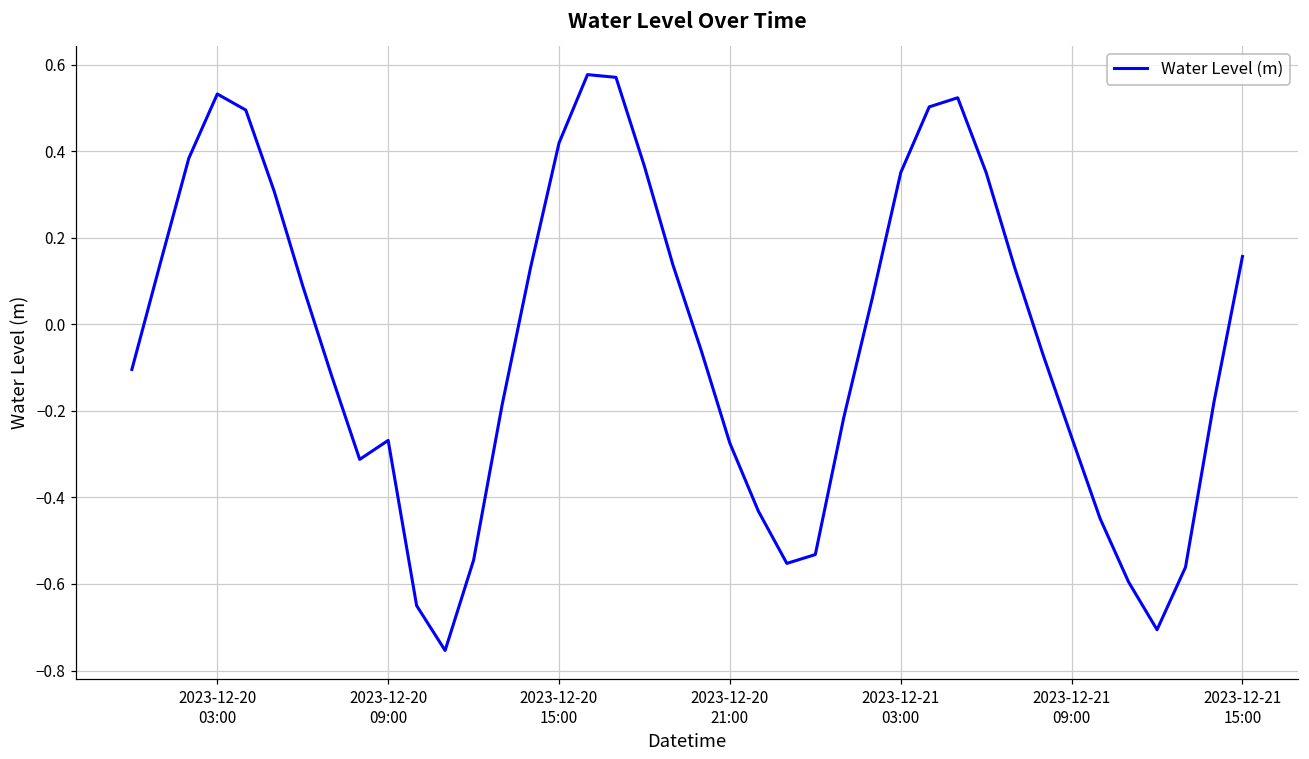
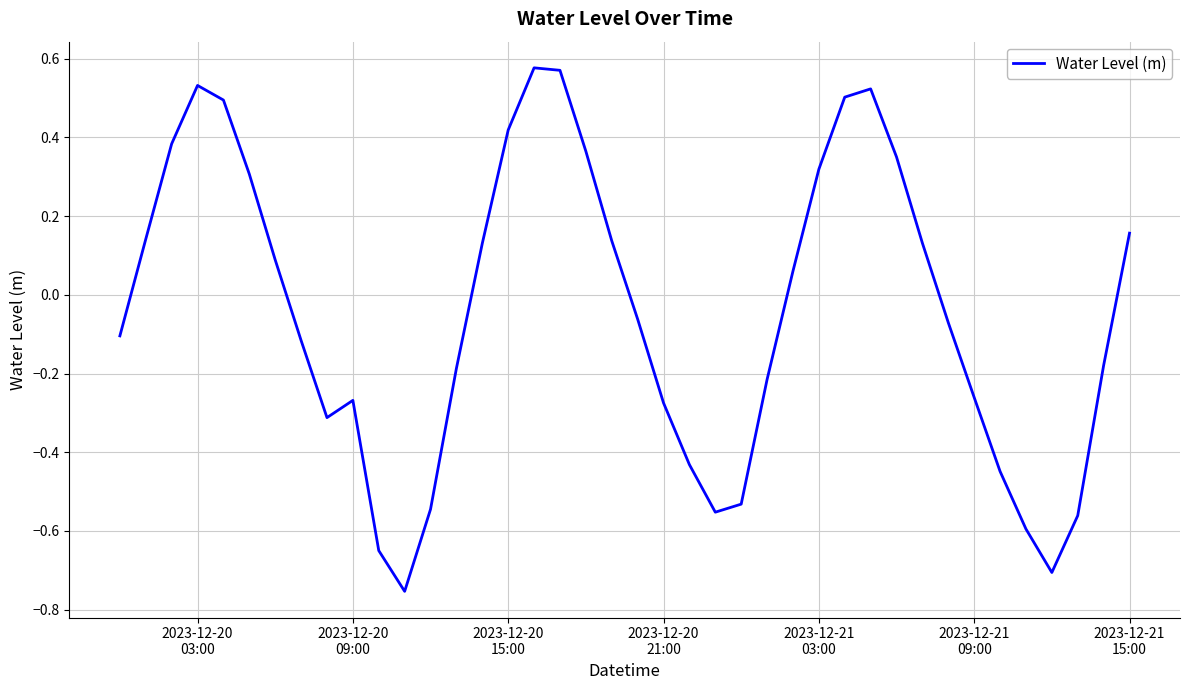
  {
    "2023-12-20 03:00": 0.53,
    "2023-12-20 09:00": -0.27,
    "2023-12-20 15:00": 0.42,
    "2023-12-20 21:00": -0.27,
-   "2023-12-21 03:00": 0.35,
+   "2023-12-21 03:00": 0.32,
    "2023-12-21 09:00": -0.26,
    "2023-12-21 15:00": 0.16
  }
